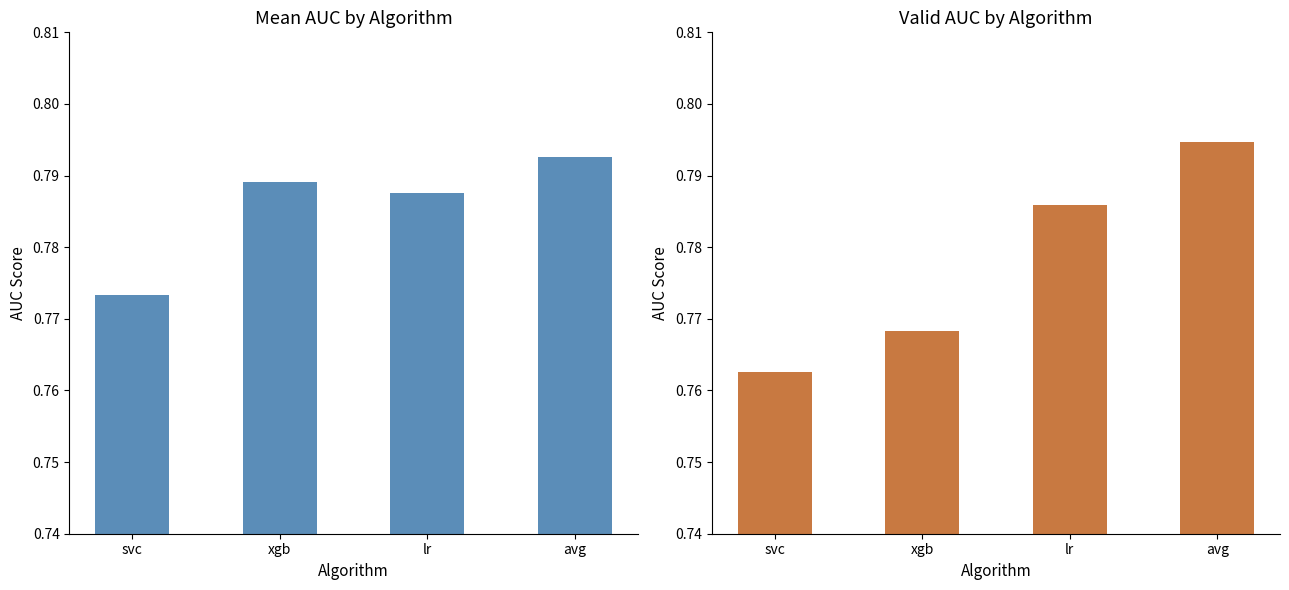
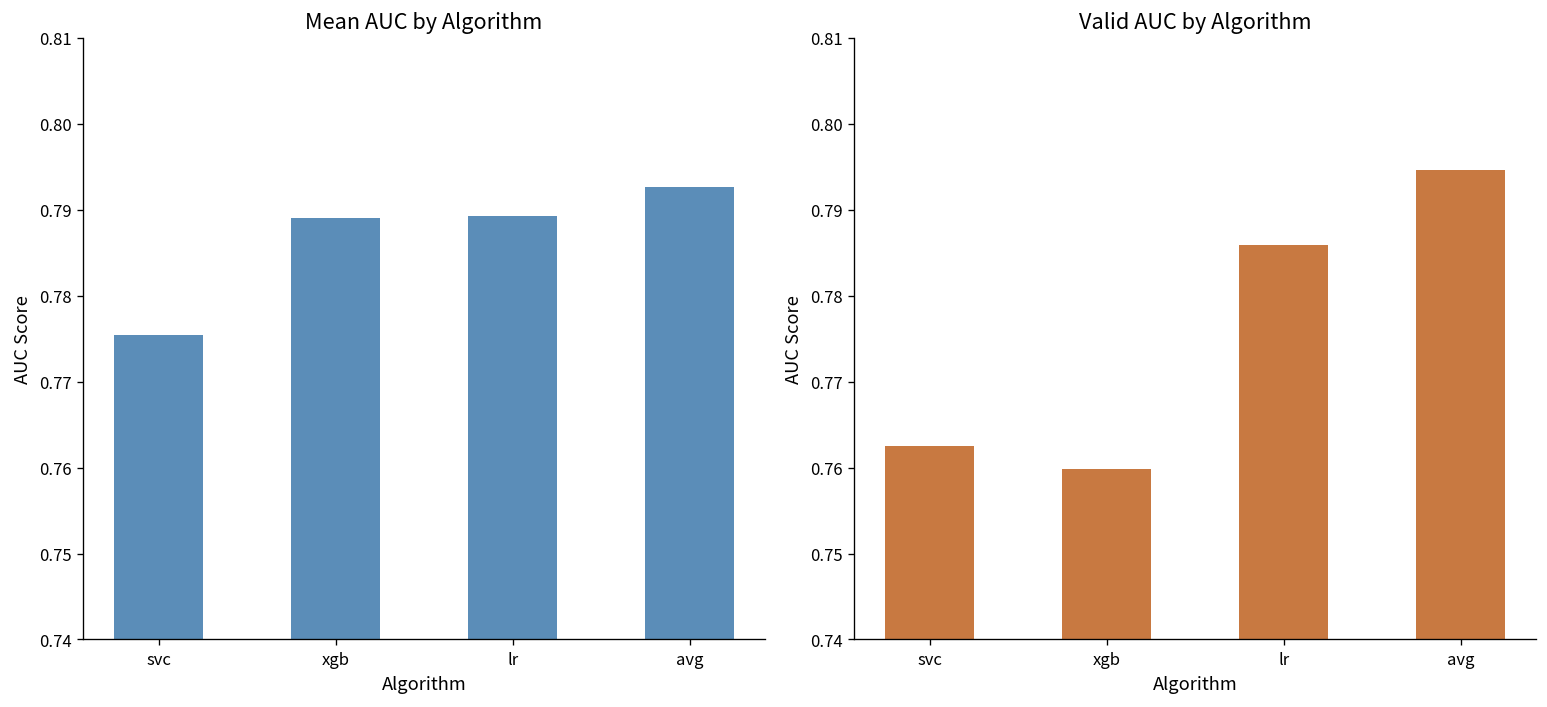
  {
    "Mean AUC by Algorithm": {
-     "svc": 0.773,
+     "svc": 0.775,
      "xgb": 0.789,
-     "lr": 0.788,
+     "lr": 0.789,
      "avg": 0.793
    },
    "Valid AUC by Algorithm": {
      "svc": 0.763,
-     "xgb": 0.768,
+     "xgb": 0.760,
      "lr": 0.786,
      "avg": 0.795
    }
  }
